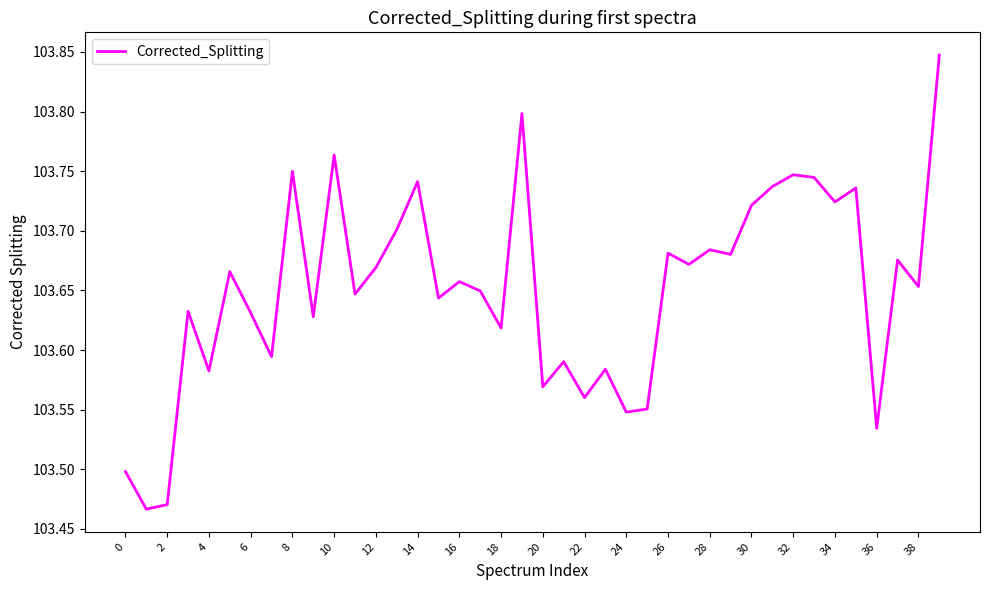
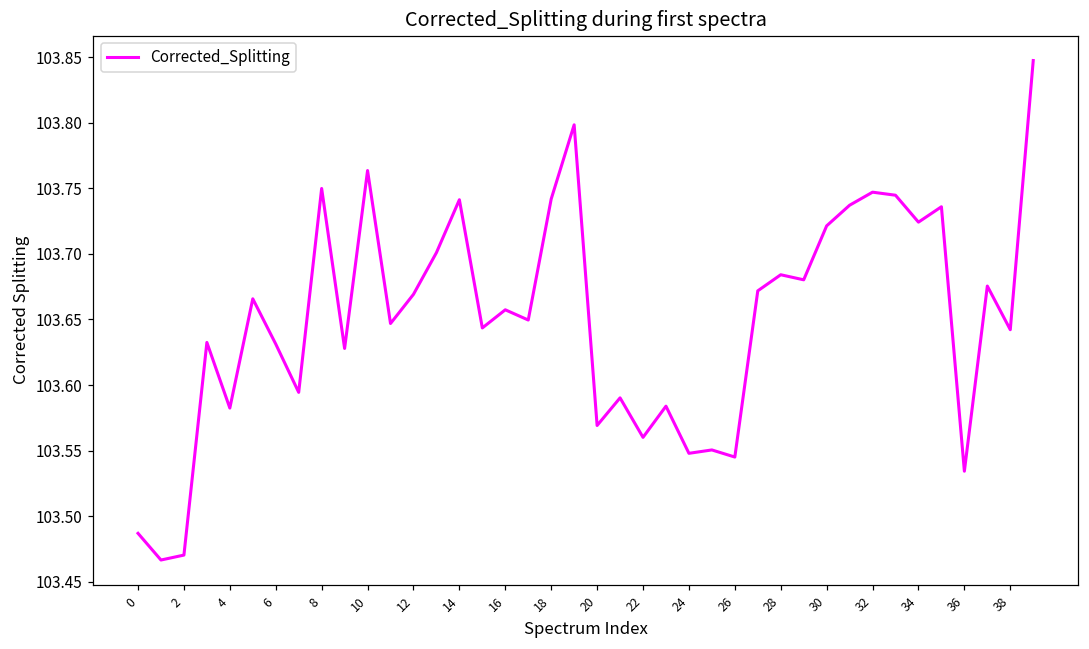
  {
-   "0": 103.498,
+   "0": 103.487,
    "2": 103.470,
    "4": 103.582,
    "6": 103.631,
    "8": 103.750,
    "10": 103.764,
    "12": 103.669,
    "14": 103.741,
    "16": 103.657,
-   "18": 103.618,
+   "18": 103.742,
    "20": 103.569,
    "22": 103.560,
    "24": 103.548,
-   "26": 103.681,
+   "26": 103.545,
    "28": 103.684,
    "30": 103.721,
    "32": 103.747,
    "34": 103.724,
    "36": 103.534,
-   "38": 103.653
+   "38": 103.642
  }
